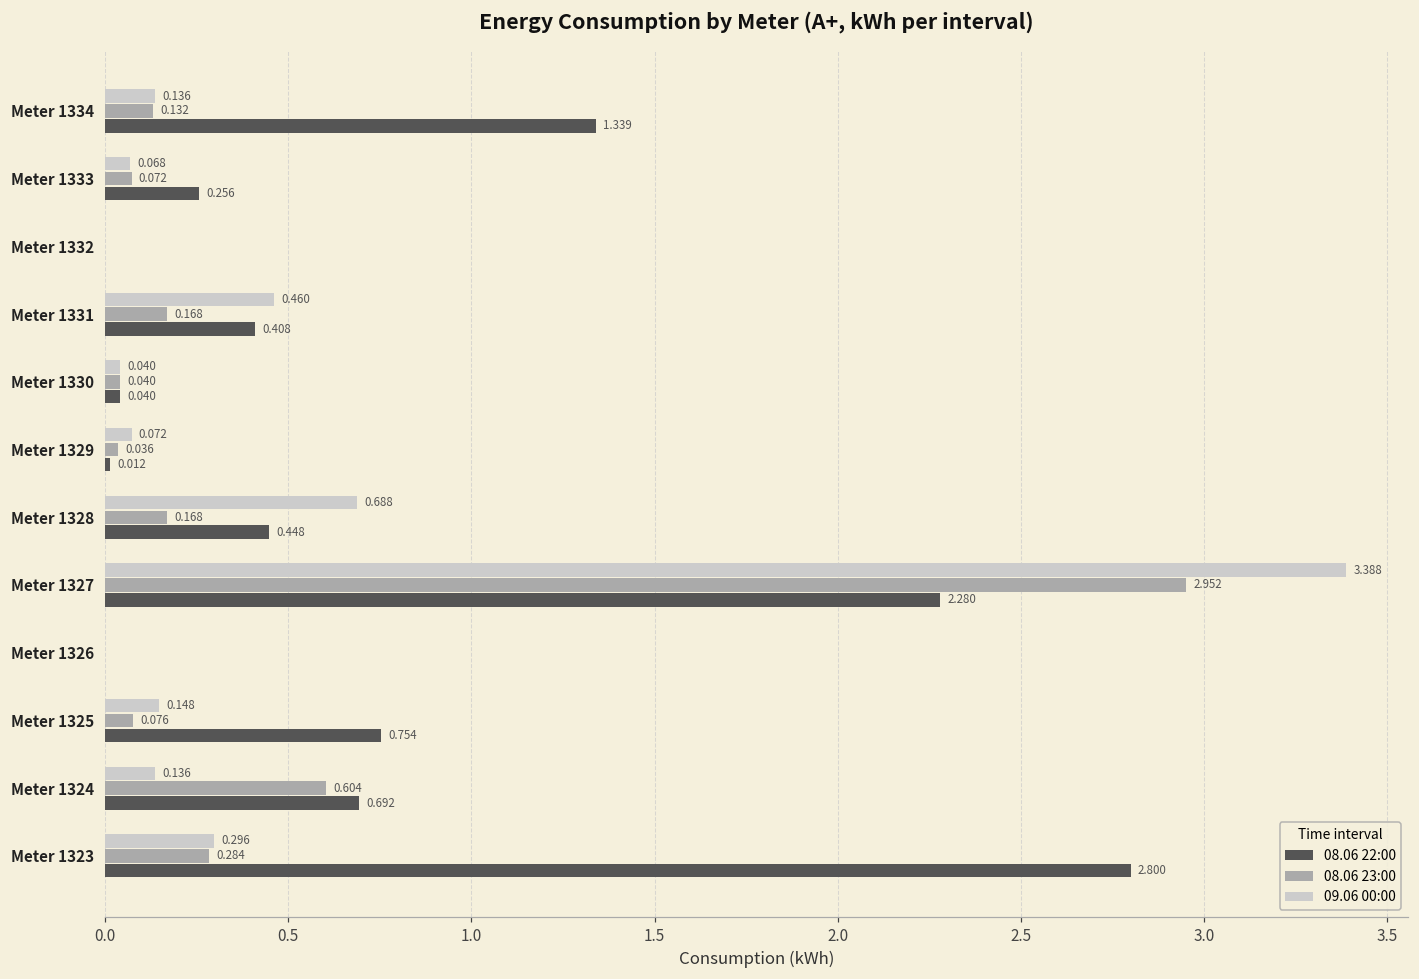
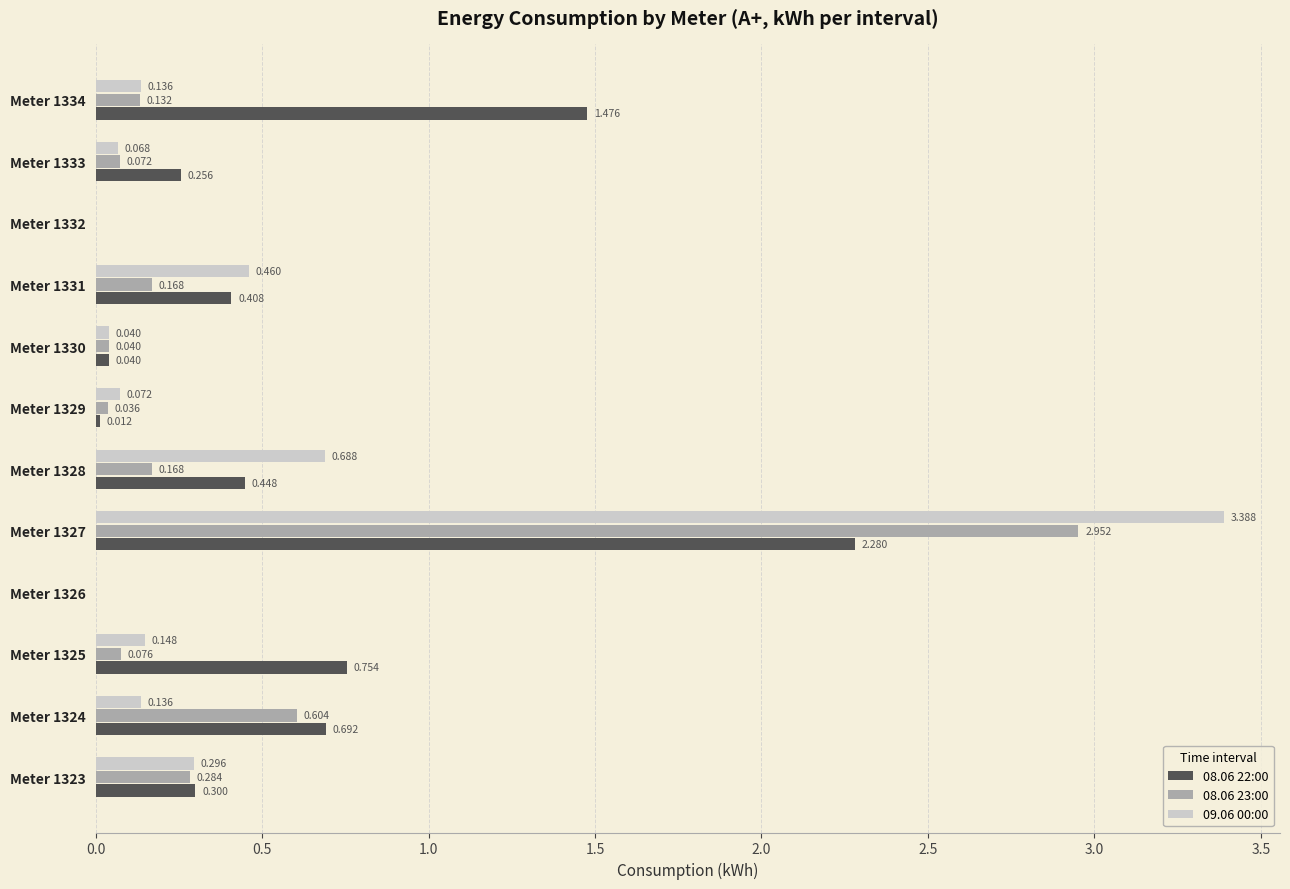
  {
    "08.06 22:00": {
-     "Meter 1334": 1.339,
+     "Meter 1334": 1.476,
      "Meter 1333": 0.256,
      "Meter 1331": 0.408,
      "Meter 1330": 0.040,
      "Meter 1329": 0.012,
      "Meter 1328": 0.448,
      "Meter 1327": 2.280,
      "Meter 1325": 0.754,
      "Meter 1324": 0.692,
-     "Meter 1323": 2.800
+     "Meter 1323": 0.300
    }
  }
